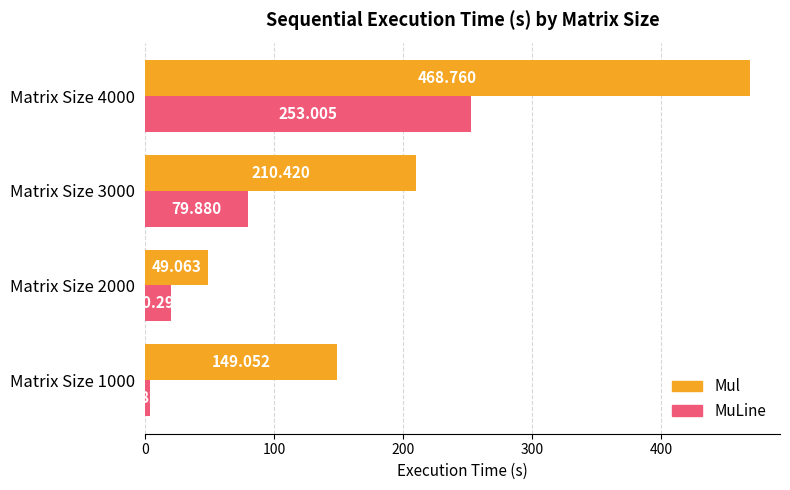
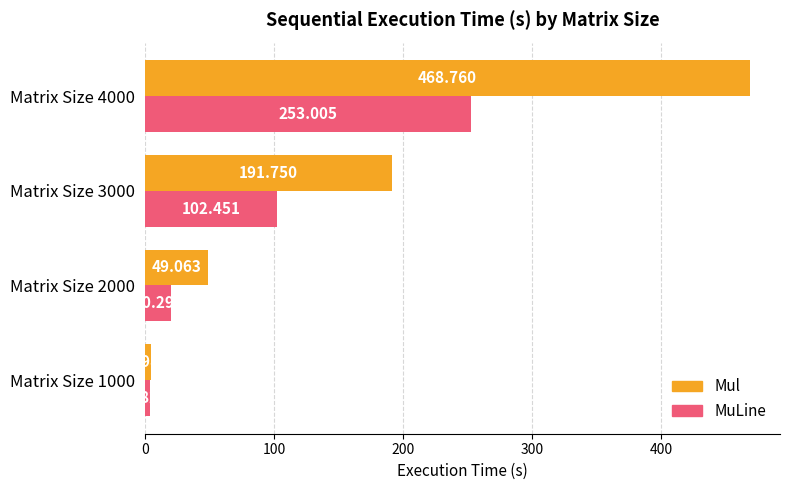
  {
    "Mul": {
      "Matrix Size 4000": 468.760,
-     "Matrix Size 3000": 210.420,
+     "Matrix Size 3000": 191.750,
      "Matrix Size 2000": 49.063,
-     "Matrix Size 1000": 149
+     "Matrix Size 1000": 5
    },
    "MuLine": {
      "Matrix Size 4000": 253.005,
-     "Matrix Size 3000": 79.880
+     "Matrix Size 3000": 102.451
    }
  }
